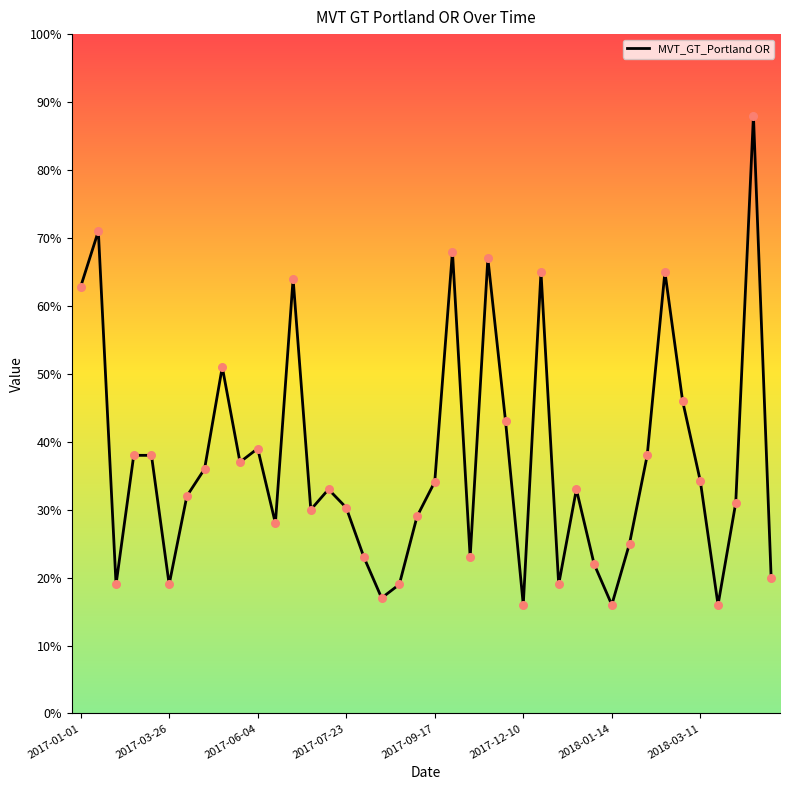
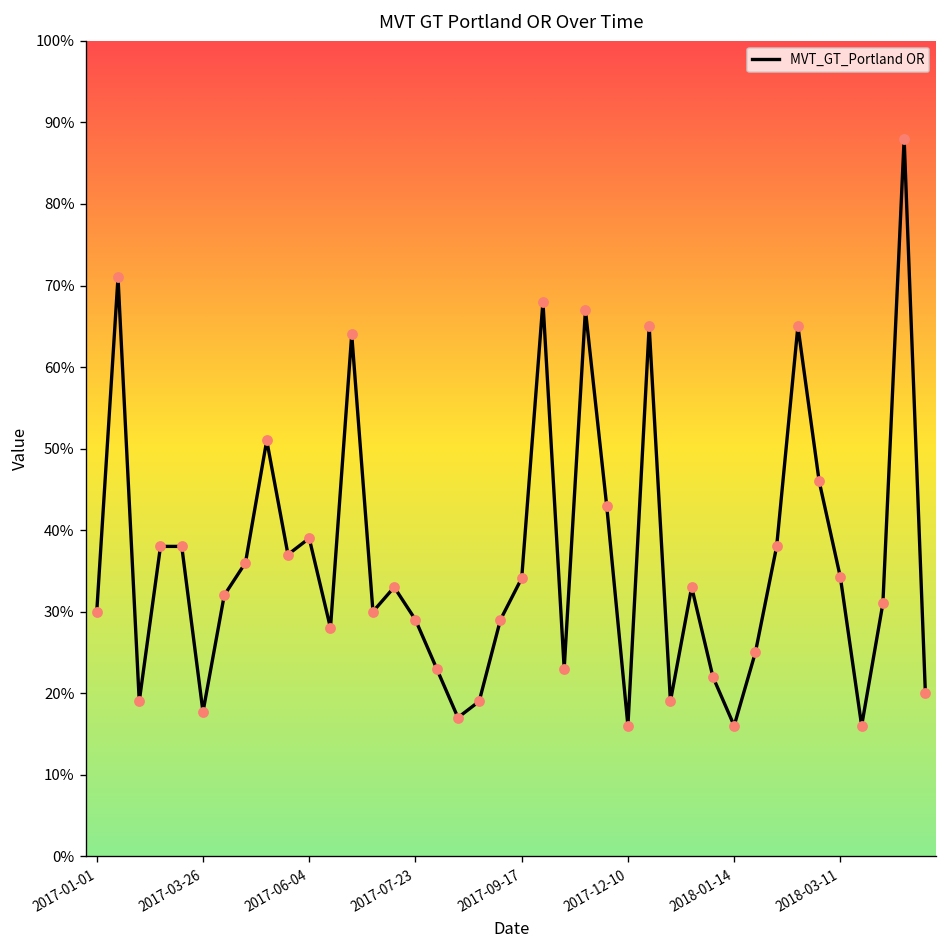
  {
-   "2017-01-01": "63%",
-   "2017-03-26": "19%",
+   "2017-01-01": "30%",
+   "2017-03-26": "18%",
    "2017-06-04": "39%",
-   "2017-07-23": "30%",
+   "2017-07-23": "29%",
    "2017-09-17": "34%",
    "2017-12-10": "16%",
    "2018-01-14": "16%",
    "2018-03-11": "34%"
  }
